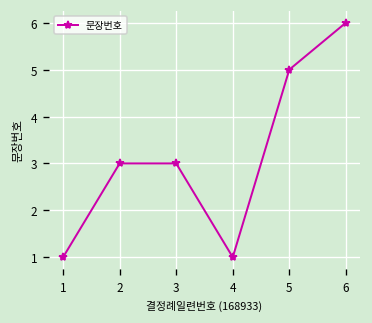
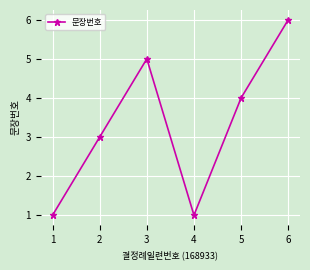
  {
    "1": 1,
    "2": 3,
-   "3": 3,
+   "3": 5,
    "4": 1,
-   "5": 5,
+   "5": 4,
    "6": 6
  }
